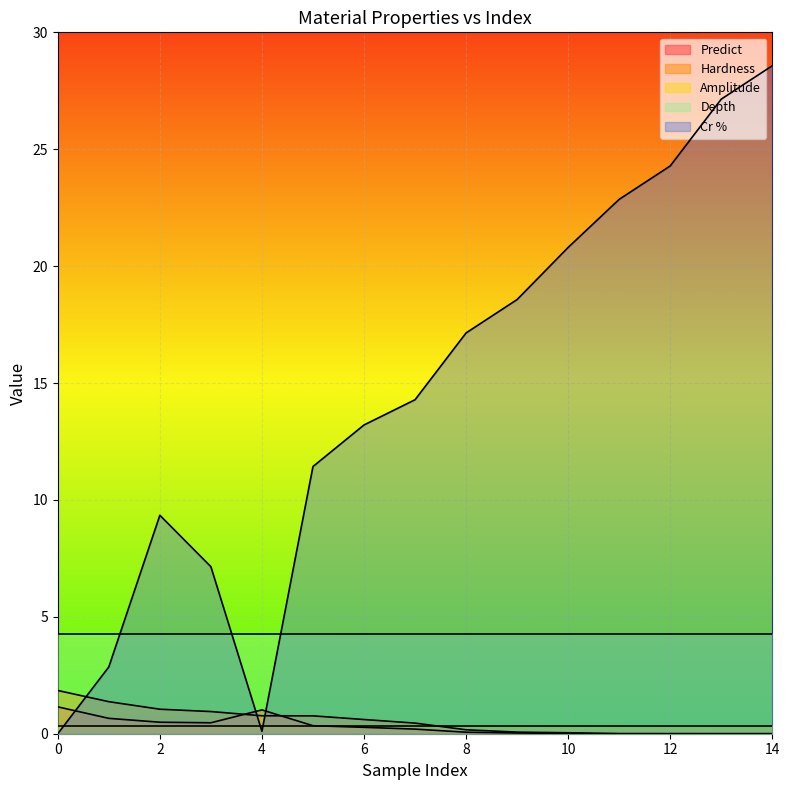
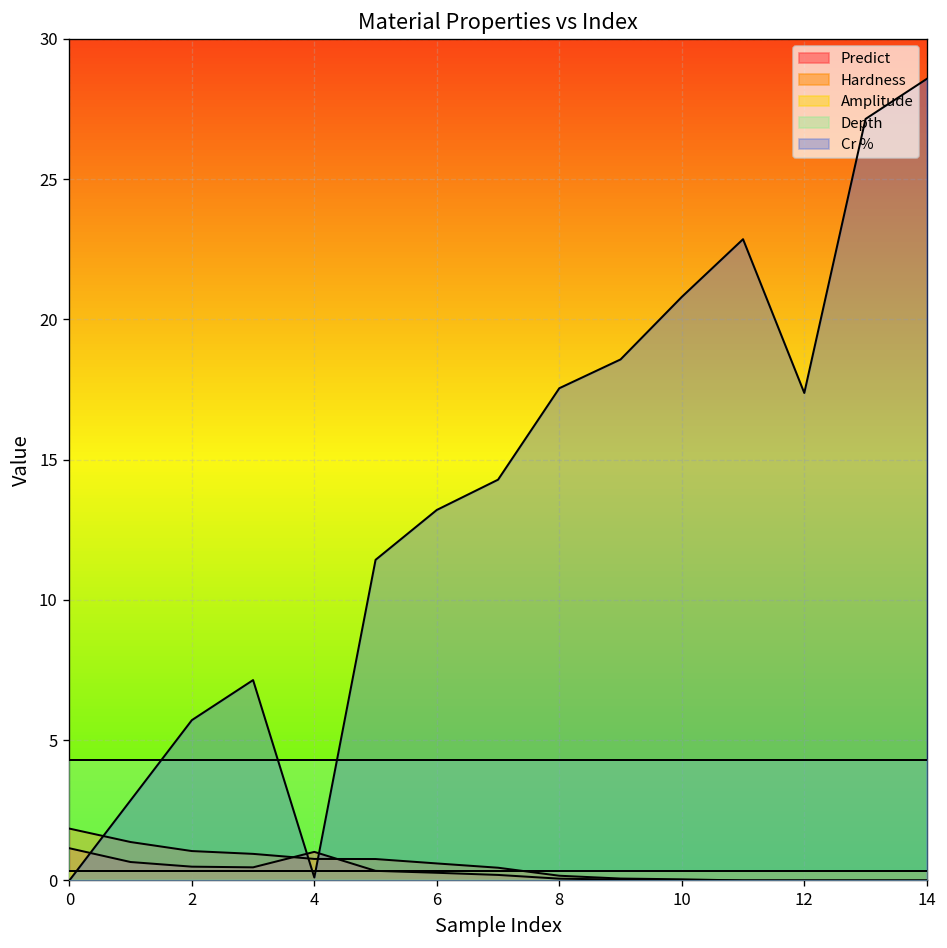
  {
    "Predict": {
      "0": 1.1,
      "2": 0.5,
      "4": 1.0
    },
    "Depth": {
      "0": 4.3,
      "2": 4.3,
      "4": 4.3,
      "6": 4.3,
      "8": 4.3,
      "10": 4.3,
      "12": 4.3,
      "14": 4.3
    },
    "Cr %": {
      "0": 0.0,
-     "2": 9.3,
+     "2": 5.7,
      "4": 0.1,
      "6": 13.2,
-     "8": 17.1,
+     "8": 17.5,
      "10": 20.8,
-     "12": 24.3,
+     "12": 17.4,
      "14": 28.6
    }
  }
